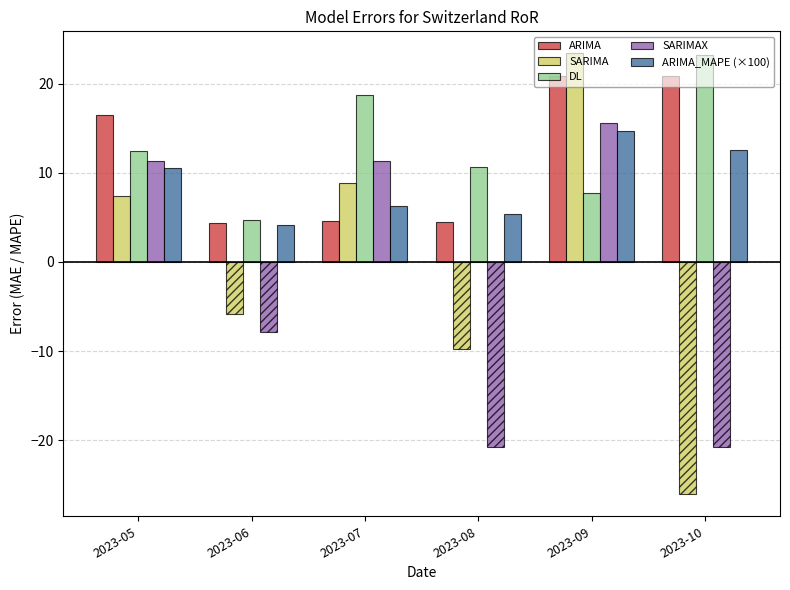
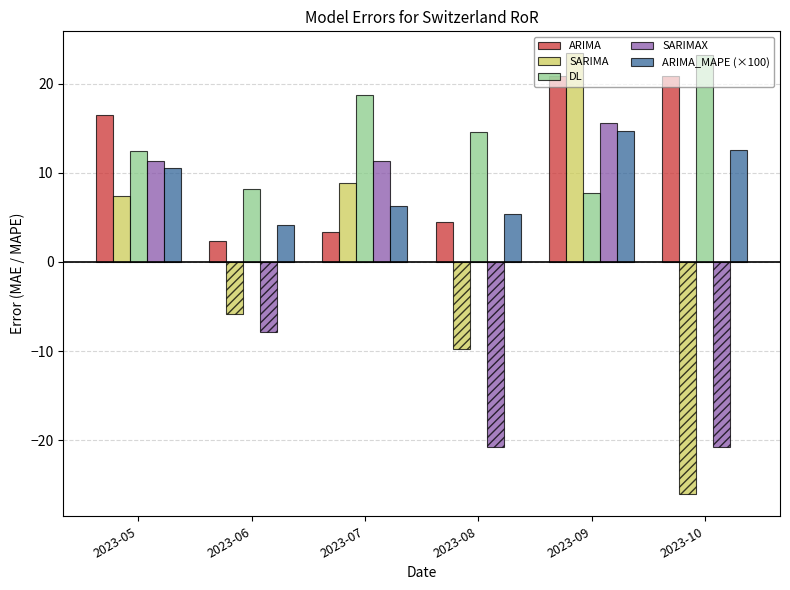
  {
    "ARIMA": {
      "2023-05": 17,
-     "2023-06": 4,
-     "2023-07": 5,
+     "2023-06": 2,
+     "2023-07": 3,
      "2023-08": 5
    },
    "SARIMA": {
      "2023-05": 7,
      "2023-06": -6,
      "2023-07": 9,
      "2023-08": -10,
      "2023-10": -26
    },
    "DL": {
      "2023-05": 12,
-     "2023-06": 5,
+     "2023-06": 8,
      "2023-07": 19,
-     "2023-08": 11,
+     "2023-08": 15,
      "2023-09": 8
    },
    "SARIMAX": {
      "2023-05": 11,
      "2023-06": -8,
      "2023-07": 11,
      "2023-08": -21,
      "2023-09": 16,
      "2023-10": -21
    },
    "ARIMA_MAPE (×100)": {
      "2023-05": 10,
      "2023-06": 4,
      "2023-07": 6,
      "2023-08": 5,
      "2023-09": 15,
      "2023-10": 13
    }
  }
